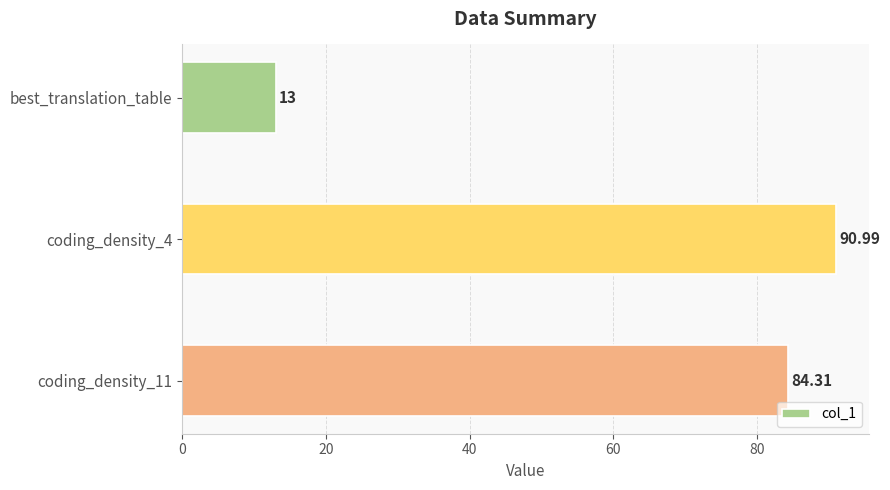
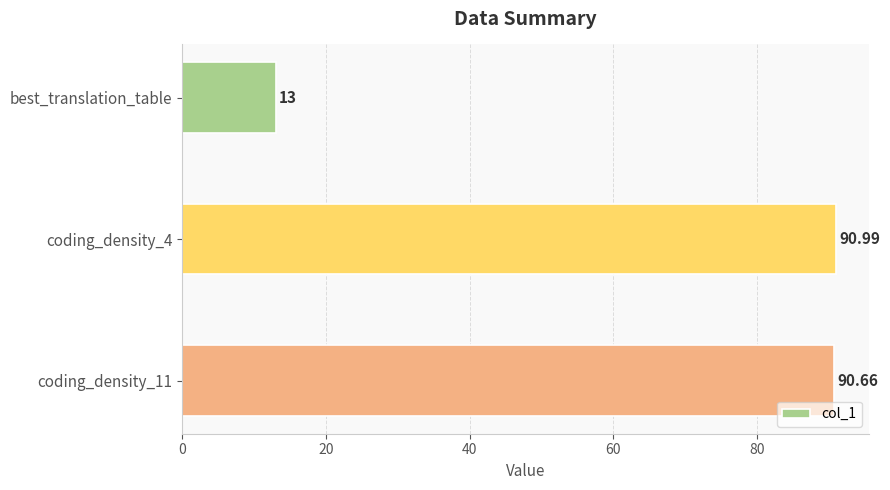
  {
    "best_translation_table": 13,
    "coding_density_4": 90.99,
-   "coding_density_11": 84.31
+   "coding_density_11": 90.66
  }
